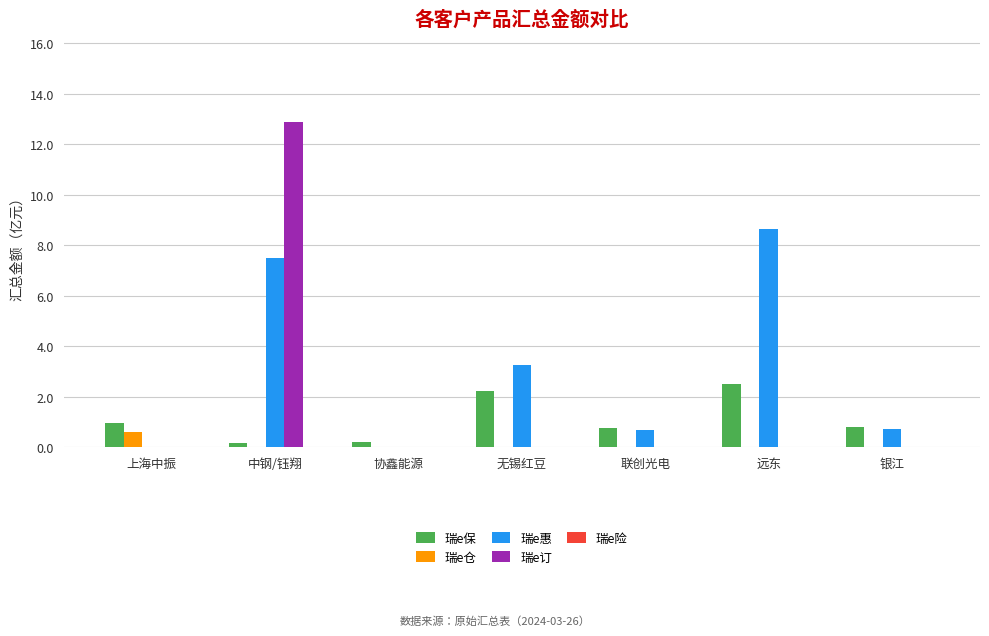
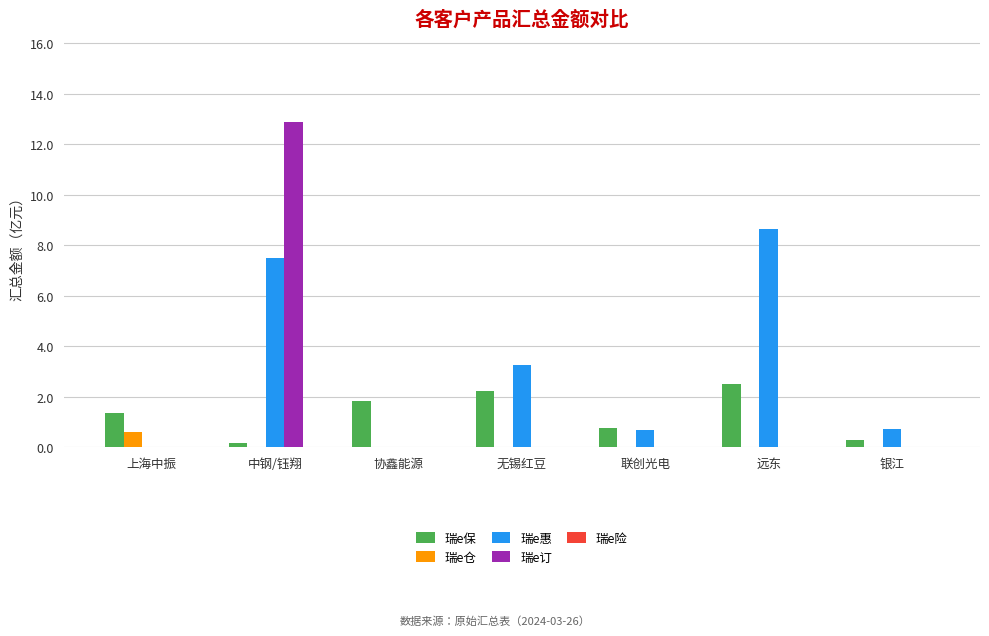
  {
    "瑞e保": {
-     "上海中振": 1.0,
+     "上海中振": 1.4,
      "中钢/钰翔": 0.2,
-     "协鑫能源": 0.2,
+     "协鑫能源": 1.8,
      "无锡红豆": 2.2,
      "联创光电": 0.8,
      "远东": 2.5,
-     "银江": 0.8
+     "银江": 0.3
    },
    "瑞e仓": {
      "上海中振": 0.6,
      "中钢/钰翔": 0.0,
      "协鑫能源": 0.0,
      "无锡红豆": 0.0,
      "联创光电": 0.0,
      "远东": 0.0,
      "银江": 0.0
    },
    "瑞e惠": {
      "中钢/钰翔": 7.5,
      "无锡红豆": 3.2,
      "联创光电": 0.7,
      "远东": 8.6,
      "银江": 0.7
    },
    "瑞e订": {
      "上海中振": 0.0,
      "中钢/钰翔": 12.9,
      "协鑫能源": 0.0,
      "无锡红豆": 0.0,
      "联创光电": 0.0,
      "远东": 0.0,
      "银江": 0.0
    },
    "瑞e险": {
      "中钢/钰翔": 0.0,
      "协鑫能源": 0.0,
      "无锡红豆": 0.0,
      "联创光电": 0.0,
      "远东": 0.0,
      "银江": 0.0
    }
  }
